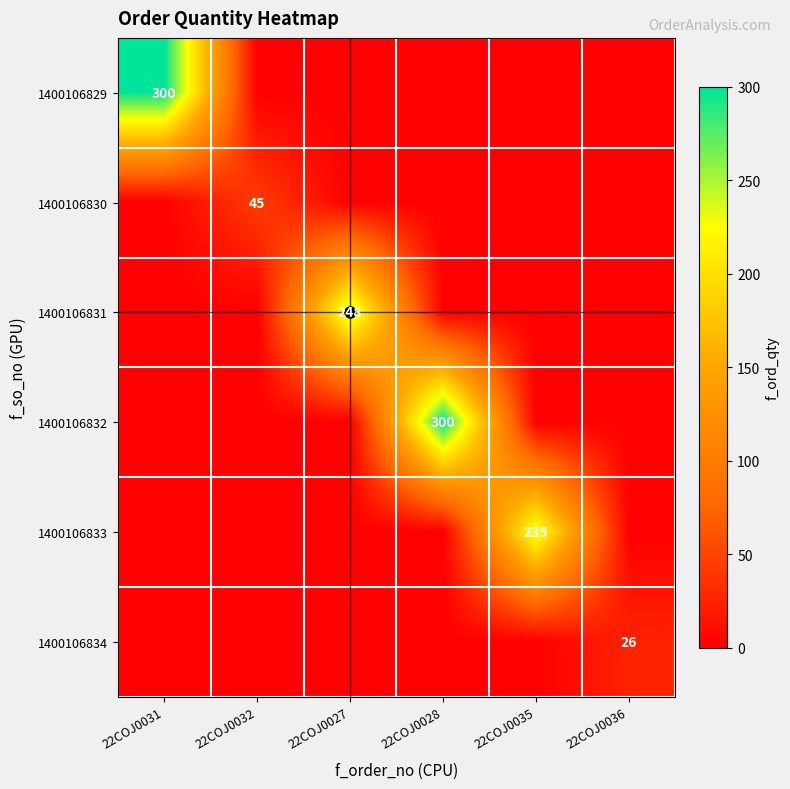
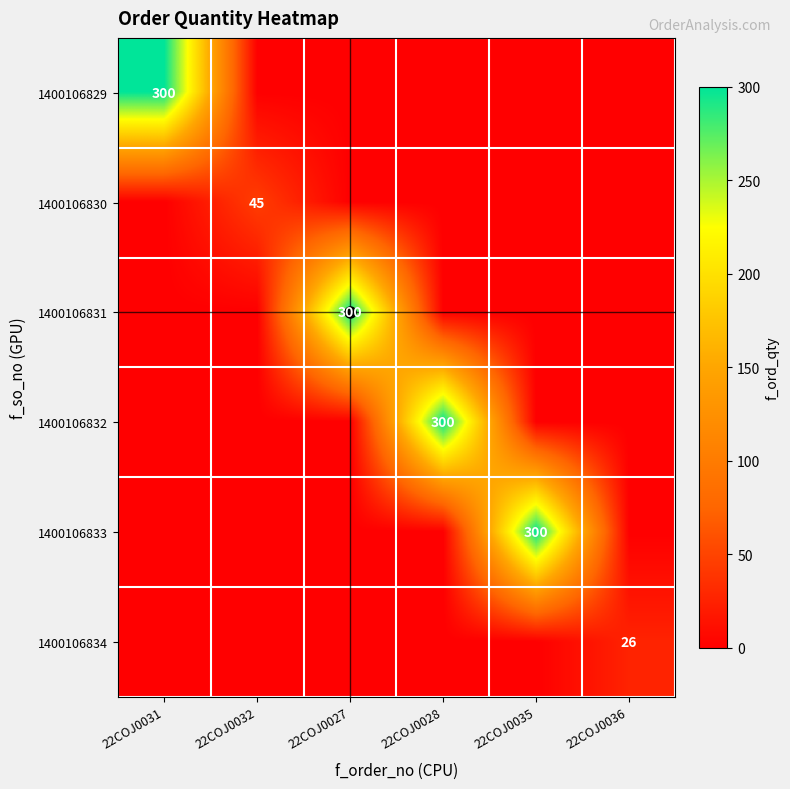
  {
    "1400106829": {
      "22COJ0031": 300
    },
    "1400106830": {
      "22COJ0032": 45
    },
    "1400106831": {
-     "22COJ0027": 248
+     "22COJ0027": 300
    },
    "1400106832": {
      "22COJ0028": 300
    },
    "1400106833": {
-     "22COJ0035": 235
+     "22COJ0035": 300
    },
    "1400106834": {
      "22COJ0036": 26
    }
  }
